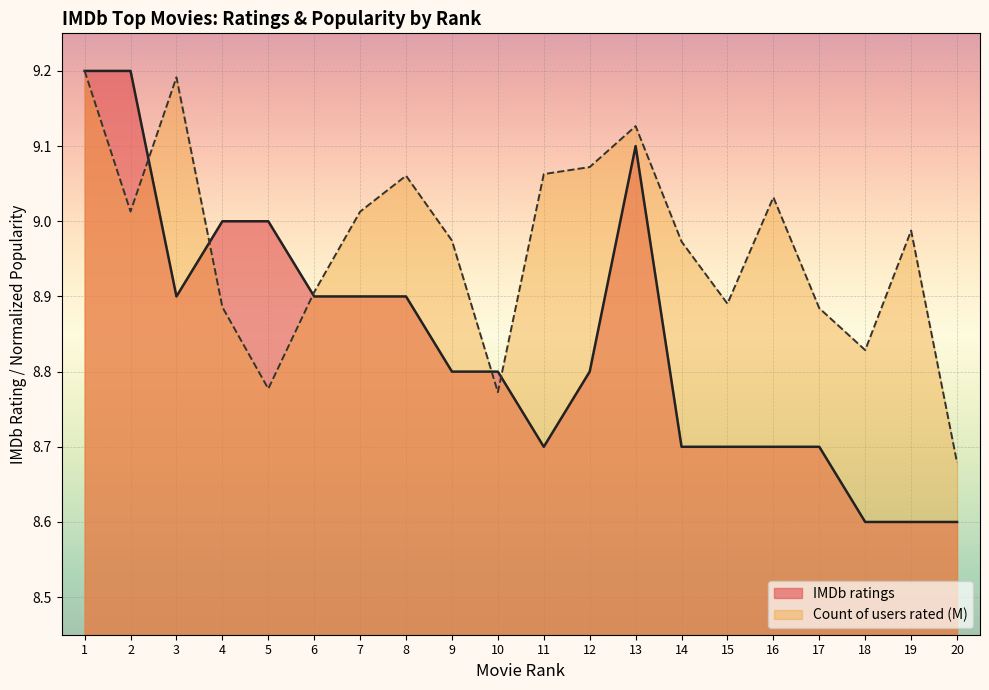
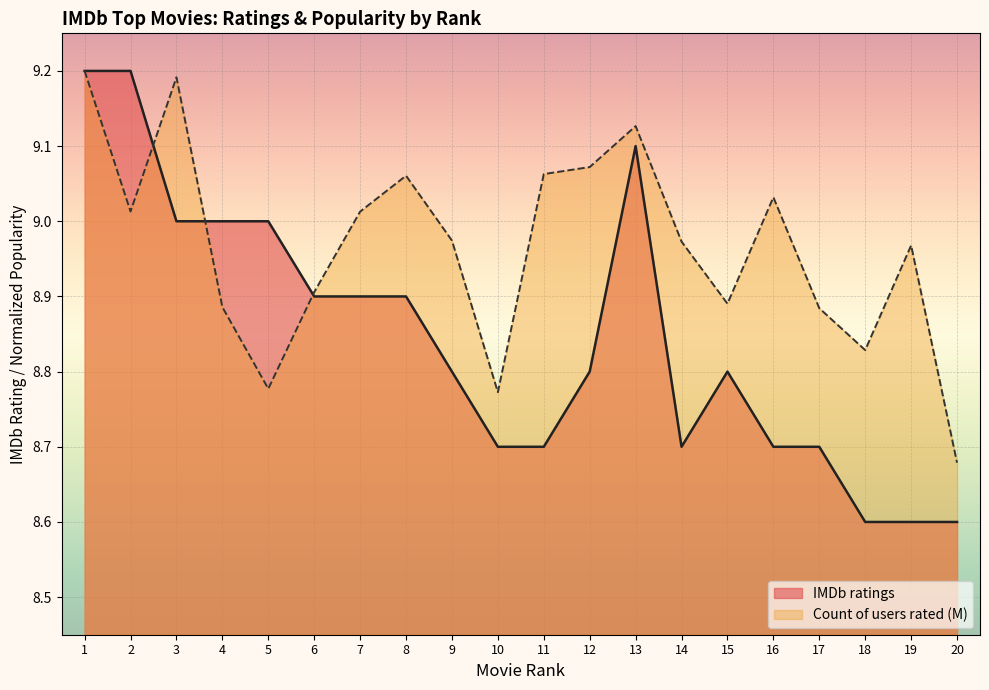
  {
    "IMDb ratings": {
      "2": 9.2,
-     "3": 8.9,
+     "3": 9.0,
      "4": 9.0,
      "5": 9.0,
      "6": 8.9,
      "7": 8.9,
      "8": 8.9,
      "9": 8.8,
-     "10": 8.8,
+     "10": 8.7,
      "11": 8.7,
      "12": 8.8,
      "13": 9.1,
      "14": 8.7,
-     "15": 8.7,
+     "15": 8.8,
      "16": 8.7,
      "17": 8.7,
      "18": 8.6,
      "19": 8.6,
      "20": 8.6
    },
    "Count of users rated (M)": {
      "2": 9.01,
      "3": 9.19,
      "4": 8.89,
      "5": 8.78,
      "6": 8.91,
      "7": 9.01,
      "8": 9.06,
      "9": 8.97,
      "10": 8.77,
      "11": 9.06,
      "12": 9.07,
      "13": 9.13,
      "14": 8.97,
      "15": 8.89,
      "16": 9.03,
      "17": 8.88,
      "18": 8.83,
-     "19": 8.99,
+     "19": 8.97,
      "20": 8.68
    }
  }
